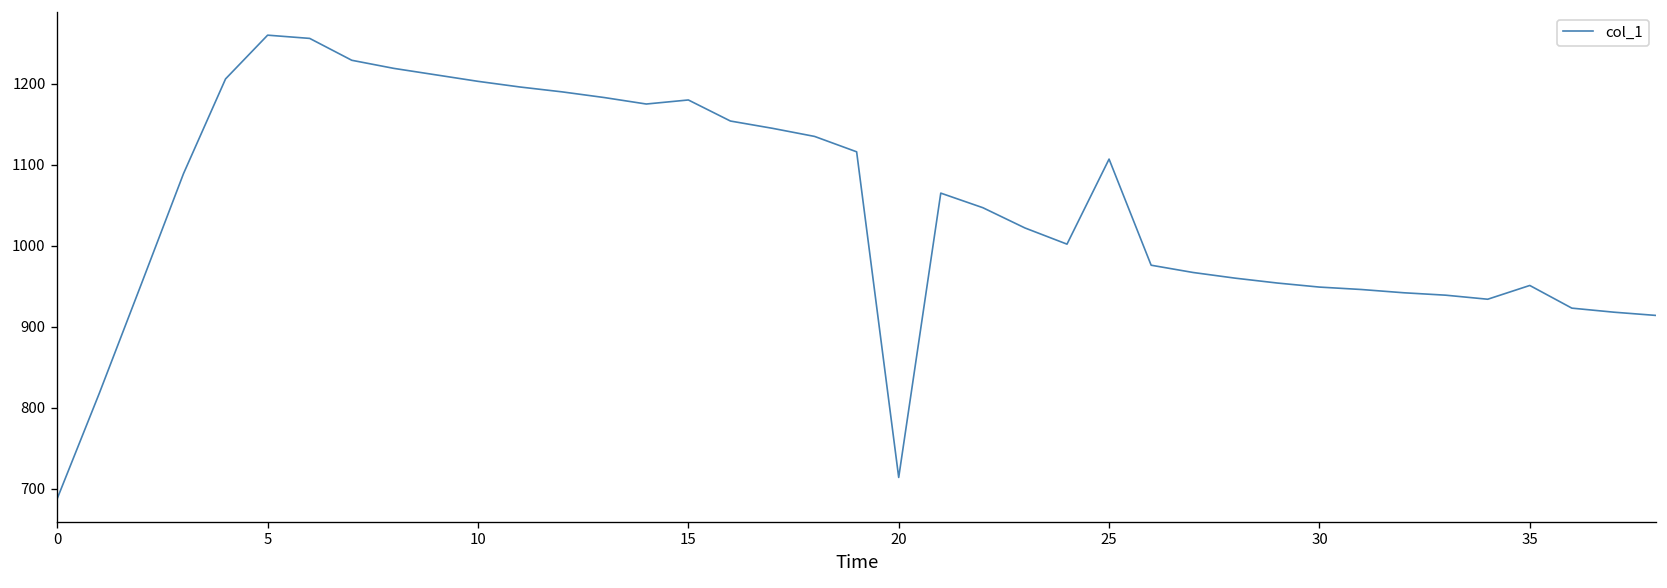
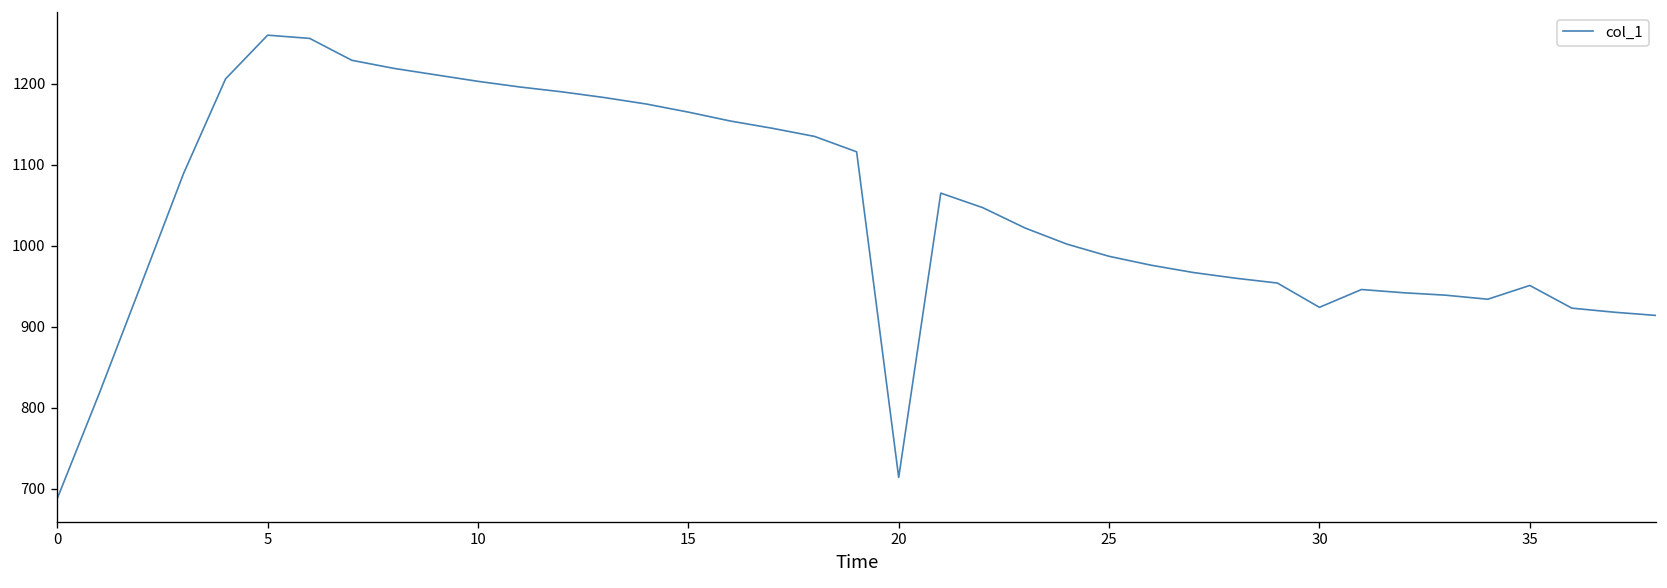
  {
    "0": 690,
    "5": 1260,
    "10": 1200,
-   "15": 1180,
+   "15": 1170,
    "20": 710,
-   "25": 1110,
-   "30": 950,
+   "25": 990,
+   "30": 920,
    "35": 950
  }
